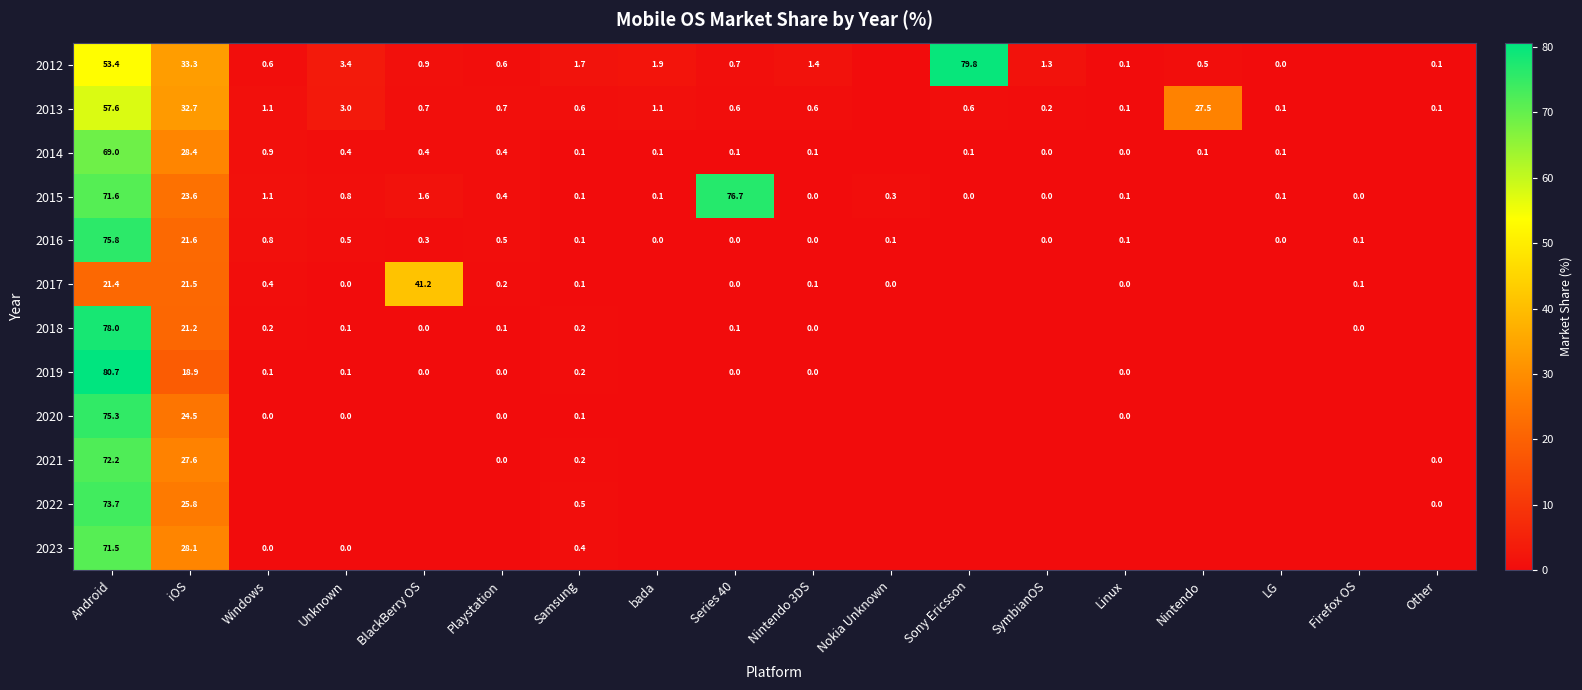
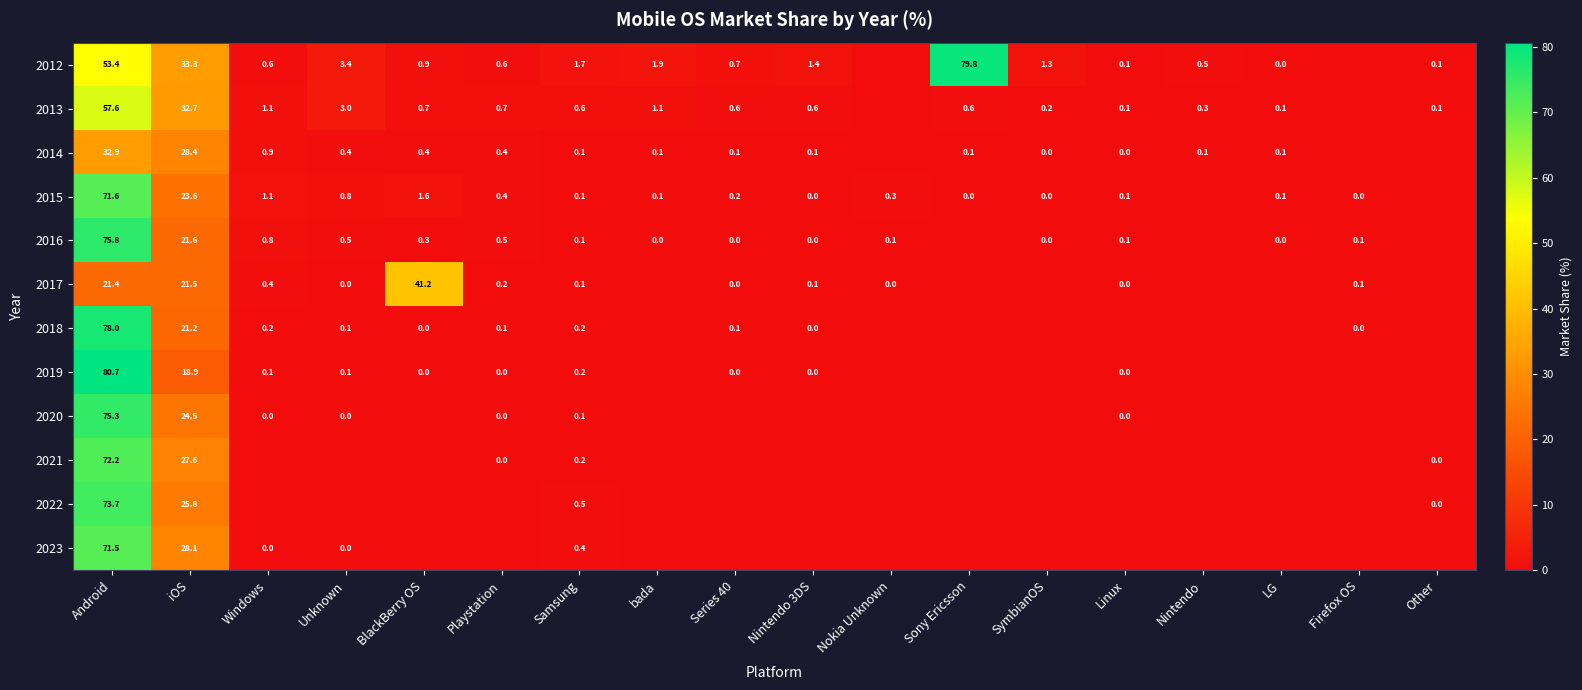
  {
    "2012": {
      "Android": 53.4,
      "iOS": 33.3,
      "Windows": 0.6,
      "Unknown": 3.4,
      "BlackBerry OS": 0.9,
      "Playstation": 0.6,
      "Samsung": 1.7,
      "bada": 1.9,
      "Series 40": 0.7,
      "Nintendo 3DS": 1.4,
      "Sony Ericsson": 79.8,
      "SymbianOS": 1.3,
      "Linux": 0.1,
      "Nintendo": 0.5,
      "LG": 0.0,
      "Other": 0.1
    },
    "2013": {
      "Android": 57.6,
      "iOS": 32.7,
      "Windows": 1.1,
      "Unknown": 3.0,
      "BlackBerry OS": 0.7,
      "Playstation": 0.7,
      "Samsung": 0.6,
      "bada": 1.1,
      "Series 40": 0.6,
      "Nintendo 3DS": 0.6,
      "Sony Ericsson": 0.6,
      "SymbianOS": 0.2,
      "Linux": 0.1,
-     "Nintendo": 27.5,
+     "Nintendo": 0.3,
      "LG": 0.1,
      "Other": 0.1
    },
    "2014": {
-     "Android": 69.0,
+     "Android": 32.9,
      "iOS": 28.4,
      "Windows": 0.9,
      "Unknown": 0.4,
      "BlackBerry OS": 0.4,
      "Playstation": 0.4,
      "Samsung": 0.1,
      "bada": 0.1,
      "Series 40": 0.1,
      "Nintendo 3DS": 0.1,
      "Sony Ericsson": 0.1,
      "SymbianOS": 0.0,
      "Linux": 0.0,
      "Nintendo": 0.1,
      "LG": 0.1
    },
    "2015": {
      "Android": 71.6,
      "iOS": 23.6,
      "Windows": 1.1,
      "Unknown": 0.8,
      "BlackBerry OS": 1.6,
      "Playstation": 0.4,
      "Samsung": 0.1,
      "bada": 0.1,
-     "Series 40": 76.7,
+     "Series 40": 0.2,
      "Nintendo 3DS": 0.0,
      "Nokia Unknown": 0.3,
      "Sony Ericsson": 0.0,
      "SymbianOS": 0.0,
      "Linux": 0.1,
      "LG": 0.1,
      "Firefox OS": 0.0
    },
    "2016": {
      "Android": 75.8,
      "iOS": 21.6,
      "Windows": 0.8,
      "Unknown": 0.5,
      "BlackBerry OS": 0.3,
      "Playstation": 0.5,
      "Samsung": 0.1,
      "bada": 0.0,
      "Series 40": 0.0,
      "Nintendo 3DS": 0.0,
      "Nokia Unknown": 0.1,
      "SymbianOS": 0.0,
      "Linux": 0.1,
      "LG": 0.0,
      "Firefox OS": 0.1
    },
    "2017": {
      "Android": 21.4,
      "iOS": 21.5,
      "Windows": 0.4,
      "Unknown": 0.0,
      "BlackBerry OS": 41.2,
      "Playstation": 0.2,
      "Samsung": 0.1,
      "Series 40": 0.0,
      "Nintendo 3DS": 0.1,
      "Nokia Unknown": 0.0,
      "Linux": 0.0,
      "Firefox OS": 0.1
    },
    "2018": {
      "Android": 78.0,
      "iOS": 21.2,
      "Windows": 0.2,
      "Unknown": 0.1,
      "BlackBerry OS": 0.0,
      "Playstation": 0.1,
      "Samsung": 0.2,
      "Series 40": 0.1,
      "Nintendo 3DS": 0.0,
      "Firefox OS": 0.0
    },
    "2019": {
      "Android": 80.7,
      "iOS": 18.9,
      "Windows": 0.1,
      "Unknown": 0.1,
      "BlackBerry OS": 0.0,
      "Playstation": 0.0,
      "Samsung": 0.2,
      "Series 40": 0.0,
      "Nintendo 3DS": 0.0,
      "Linux": 0.0
    },
    "2020": {
      "Android": 75.3,
      "iOS": 24.5,
      "Windows": 0.0,
      "Unknown": 0.0,
      "Playstation": 0.0,
      "Samsung": 0.1,
      "Linux": 0.0
    },
    "2021": {
      "Android": 72.2,
      "iOS": 27.6,
      "Playstation": 0.0,
      "Samsung": 0.2,
      "Other": 0.0
    },
    "2022": {
      "Android": 73.7,
      "iOS": 25.8,
      "Samsung": 0.5,
      "Other": 0.0
    },
    "2023": {
      "Android": 71.5,
      "iOS": 28.1,
      "Windows": 0.0,
      "Unknown": 0.0,
      "Samsung": 0.4
    }
  }
